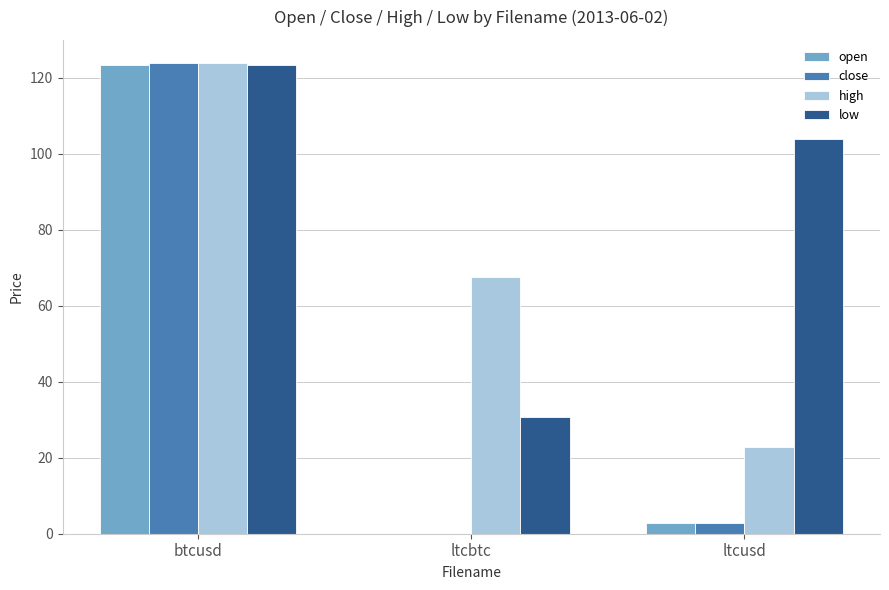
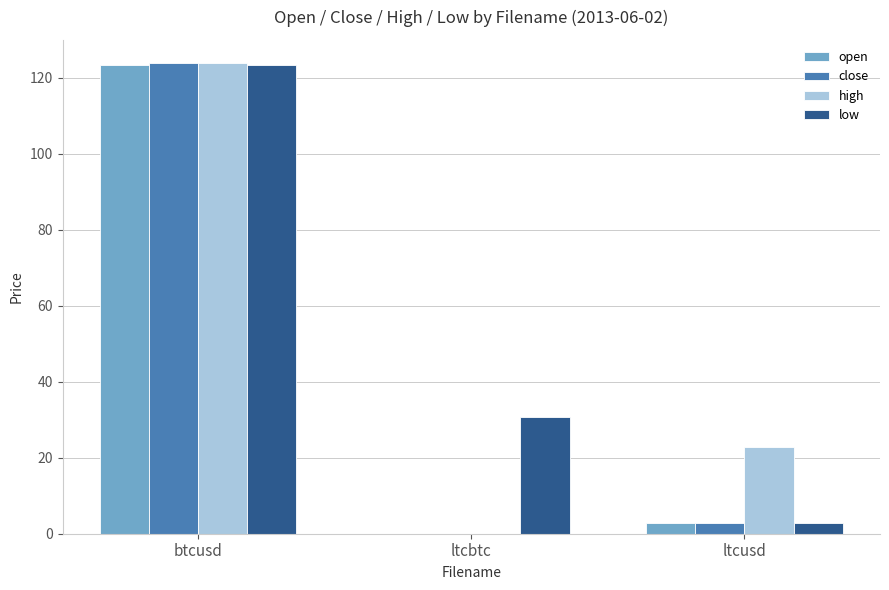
  {
    "high": {
      "btcusd": 124,
-     "ltcbtc": 68,
+     "ltcbtc": 0,
      "ltcusd": 23
    },
    "low": {
      "btcusd": 123,
      "ltcbtc": 31,
-     "ltcusd": 104
+     "ltcusd": 3
    }
  }
